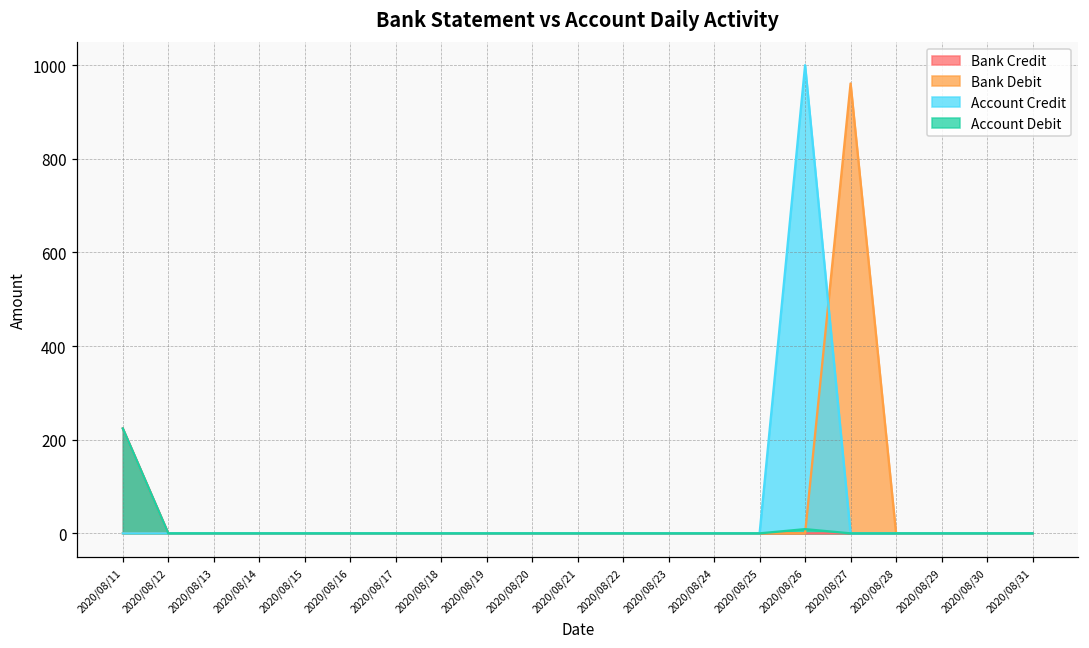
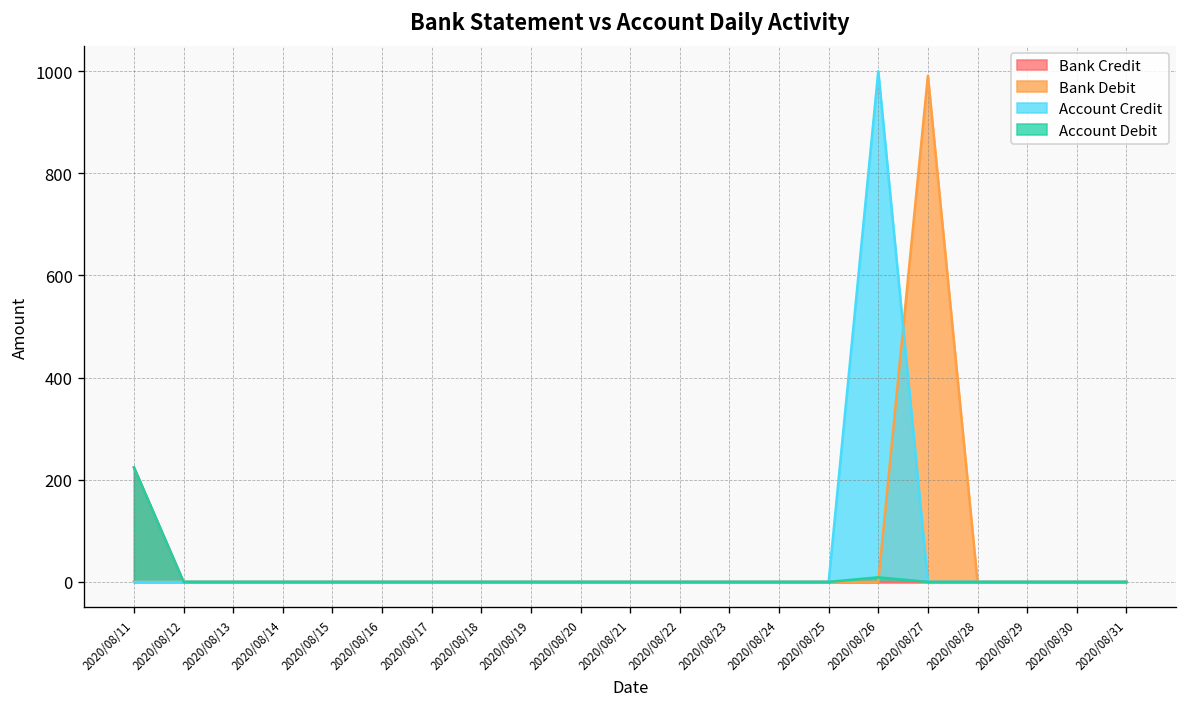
  {
    "Bank Debit": {
-     "2020/08/27": 960
+     "2020/08/27": 990
    },
    "Account Credit": {
      "2020/08/26": 1000
    },
    "Account Debit": {
      "2020/08/26": 10
    }
  }
